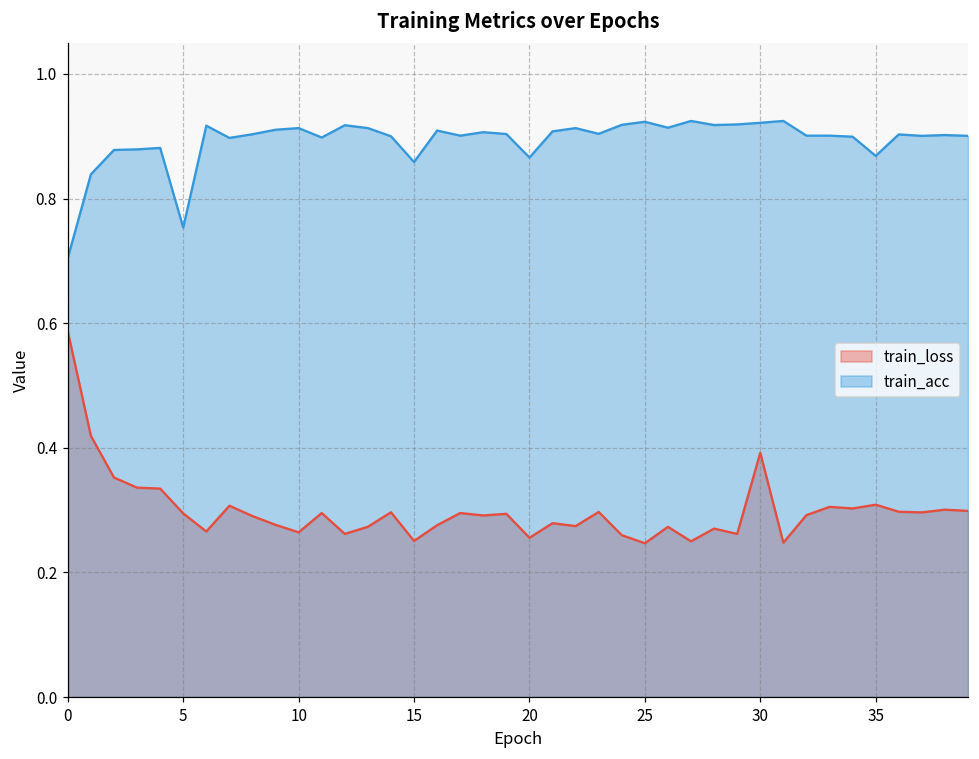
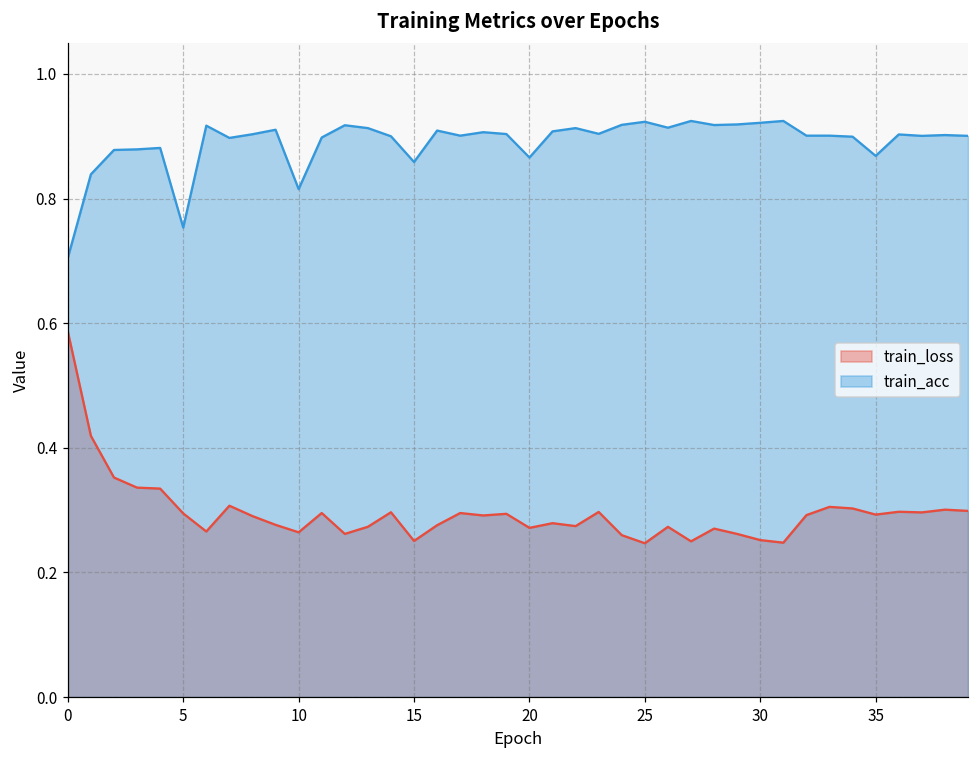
  {
    "train_loss": {
      "0": 0.59,
      "5": 0.29,
      "10": 0.26,
      "15": 0.25,
-     "20": 0.26,
+     "20": 0.27,
      "25": 0.25,
-     "30": 0.39,
-     "35": 0.31
+     "30": 0.25,
+     "35": 0.29
    },
    "train_acc": {
      "0": 0.70,
      "5": 0.75,
-     "10": 0.91,
+     "10": 0.82,
      "15": 0.86,
      "20": 0.87,
      "25": 0.92,
      "30": 0.92,
      "35": 0.87
    }
  }
